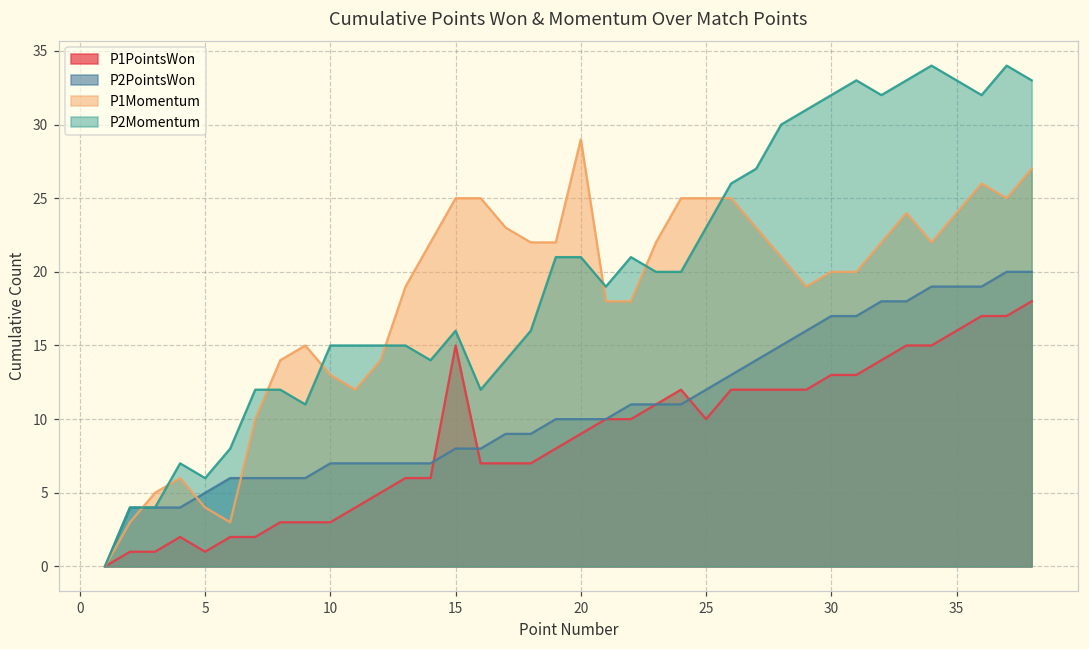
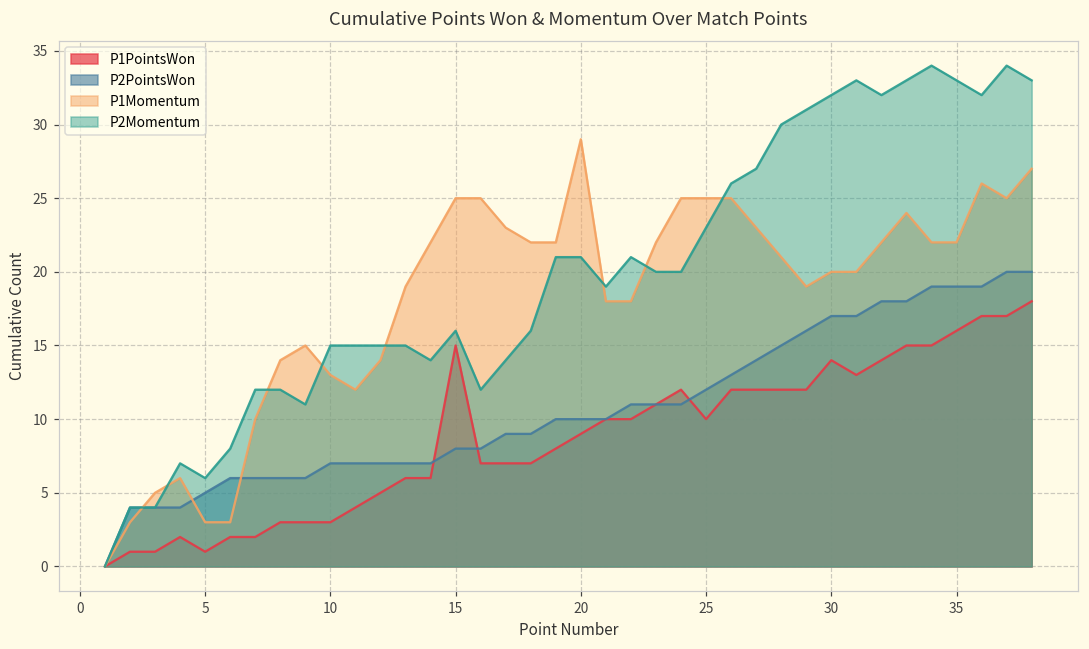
  {
    "P1PointsWon": {
      "5": 1,
      "10": 3,
      "15": 15,
      "20": 9,
      "25": 10,
-     "30": 13,
+     "30": 14,
      "35": 16
    },
    "P1Momentum": {
-     "5": 4,
+     "5": 3,
      "10": 13,
      "15": 25,
      "20": 29,
      "25": 25,
      "30": 20,
-     "35": 24
+     "35": 22
    }
  }
